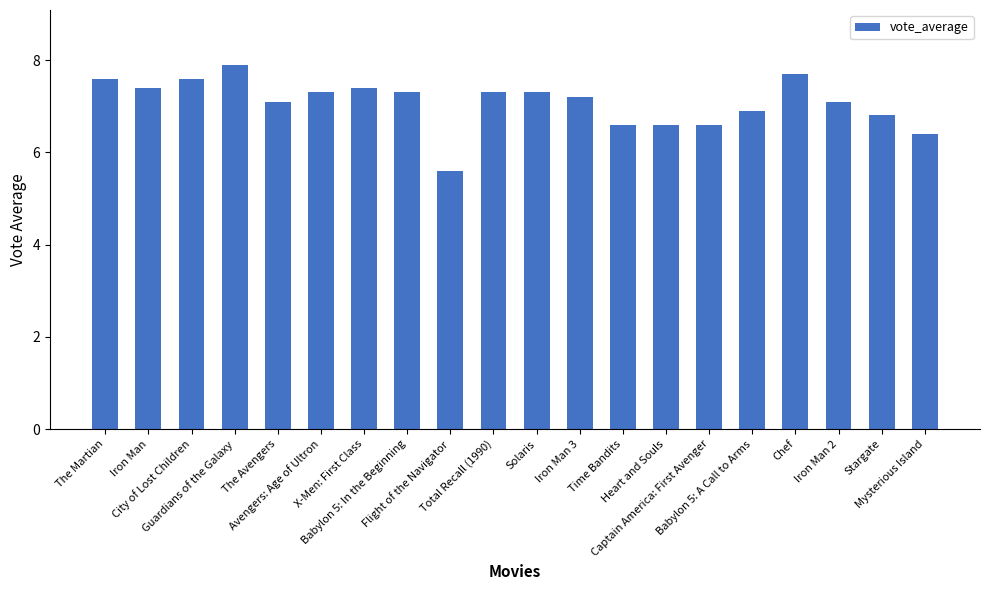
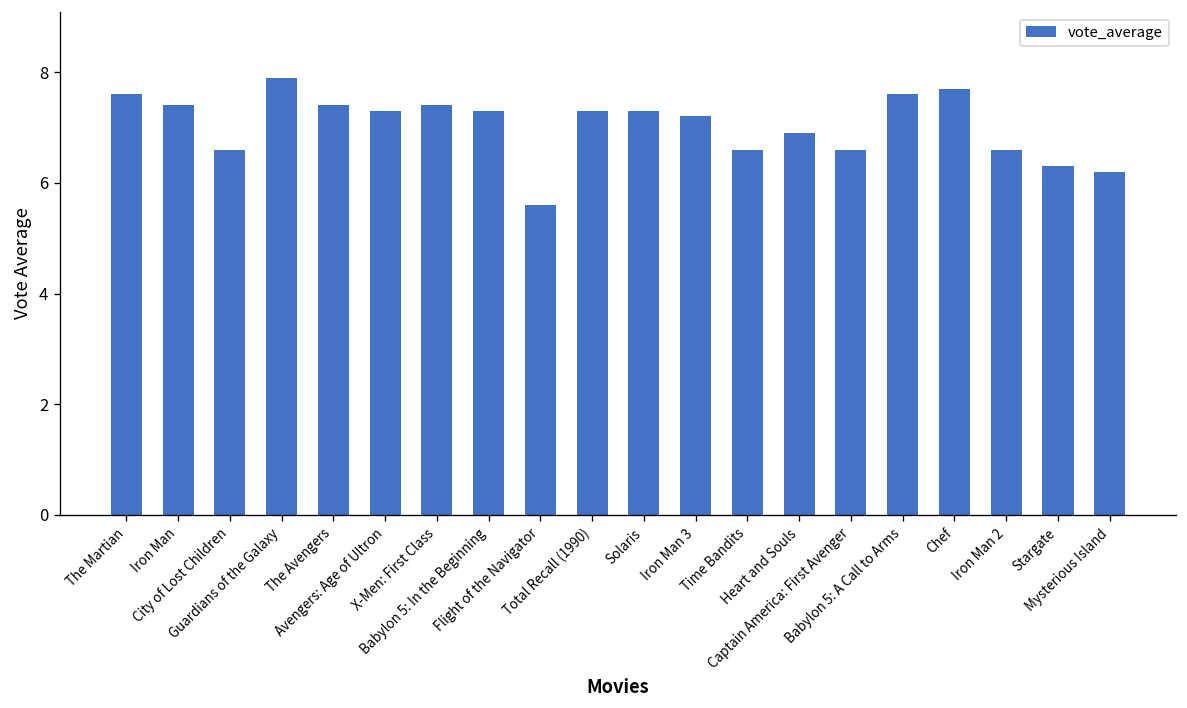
  {
    "The Martian": 7.6,
    "Iron Man": 7.4,
-   "City of Lost Children": 7.6,
+   "City of Lost Children": 6.6,
    "Guardians of the Galaxy": 7.9,
-   "The Avengers": 7.1,
+   "The Avengers": 7.4,
    "Avengers: Age of Ultron": 7.3,
    "X-Men: First Class": 7.4,
    "Babylon 5: In the Beginning": 7.3,
    "Flight of the Navigator": 5.6,
    "Total Recall (1990)": 7.3,
    "Solaris": 7.3,
    "Iron Man 3": 7.2,
    "Time Bandits": 6.6,
-   "Heart and Souls": 6.6,
+   "Heart and Souls": 6.9,
    "Captain America: First Avenger": 6.6,
-   "Babylon 5: A Call to Arms": 6.9,
+   "Babylon 5: A Call to Arms": 7.6,
    "Chef": 7.7,
-   "Iron Man 2": 7.1,
-   "Stargate": 6.8,
-   "Mysterious Island": 6.4
+   "Iron Man 2": 6.6,
+   "Stargate": 6.3,
+   "Mysterious Island": 6.2
  }
